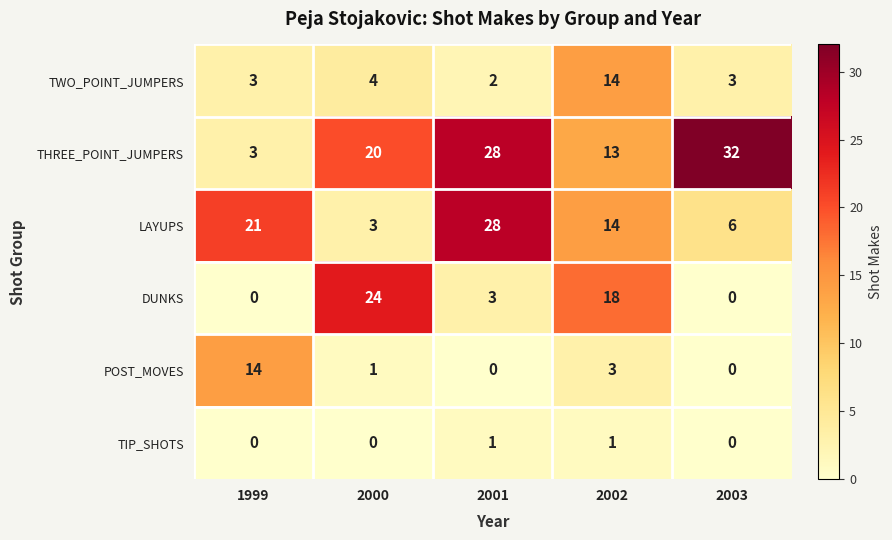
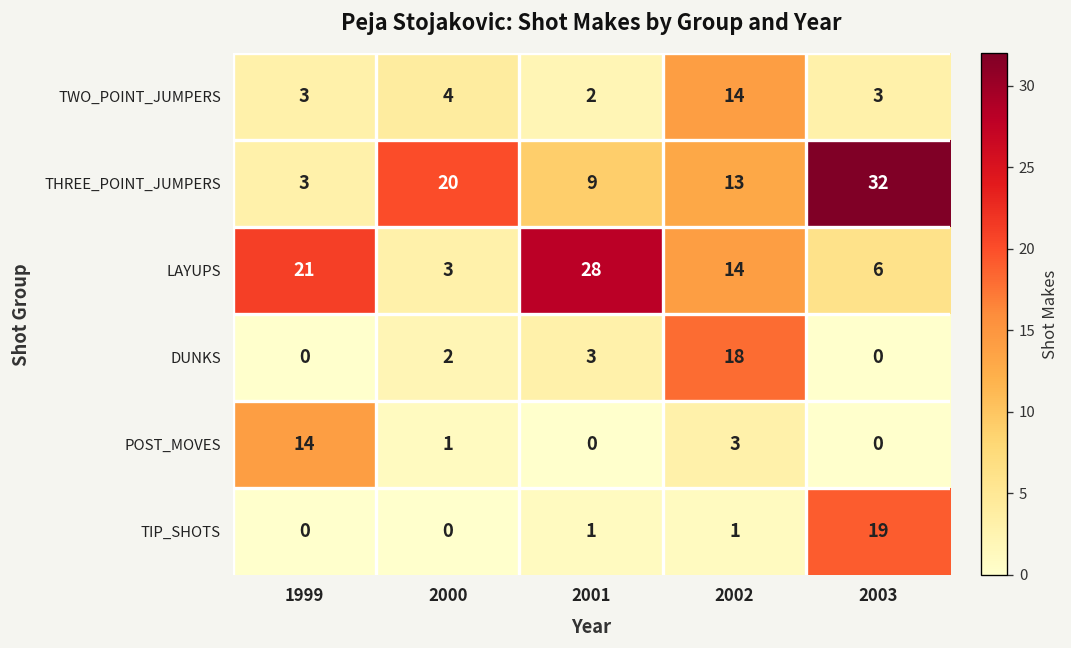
  {
    "TWO_POINT_JUMPERS": {
      "1999": 3,
      "2000": 4,
      "2001": 2,
      "2002": 14,
      "2003": 3
    },
    "THREE_POINT_JUMPERS": {
      "1999": 3,
      "2000": 20,
-     "2001": 28,
+     "2001": 9,
      "2002": 13,
      "2003": 32
    },
    "LAYUPS": {
      "1999": 21,
      "2000": 3,
      "2001": 28,
      "2002": 14,
      "2003": 6
    },
    "DUNKS": {
      "1999": 0,
-     "2000": 24,
+     "2000": 2,
      "2001": 3,
      "2002": 18,
      "2003": 0
    },
    "POST_MOVES": {
      "1999": 14,
      "2000": 1,
      "2001": 0,
      "2002": 3,
      "2003": 0
    },
    "TIP_SHOTS": {
      "1999": 0,
      "2000": 0,
      "2001": 1,
      "2002": 1,
-     "2003": 0
+     "2003": 19
    }
  }
